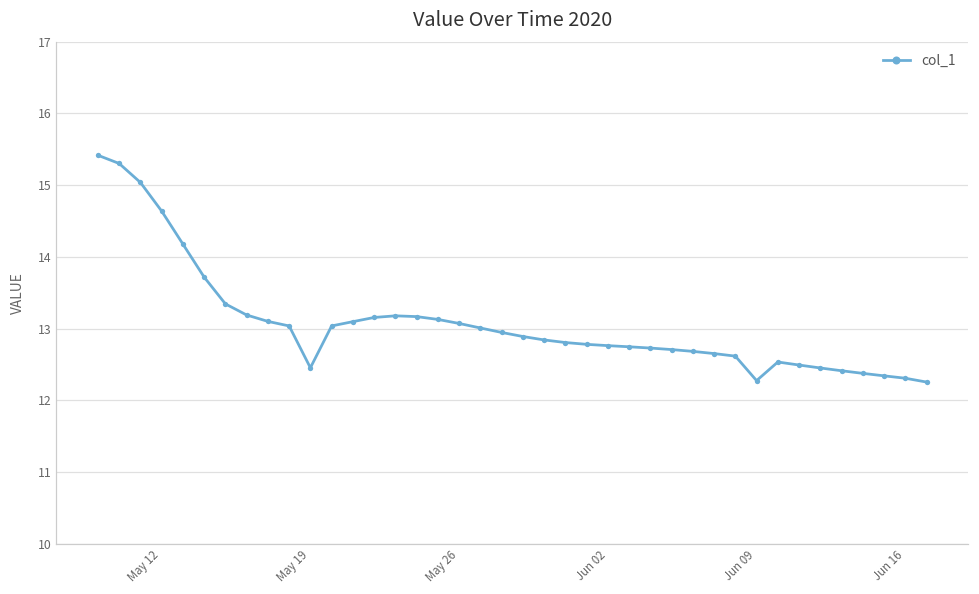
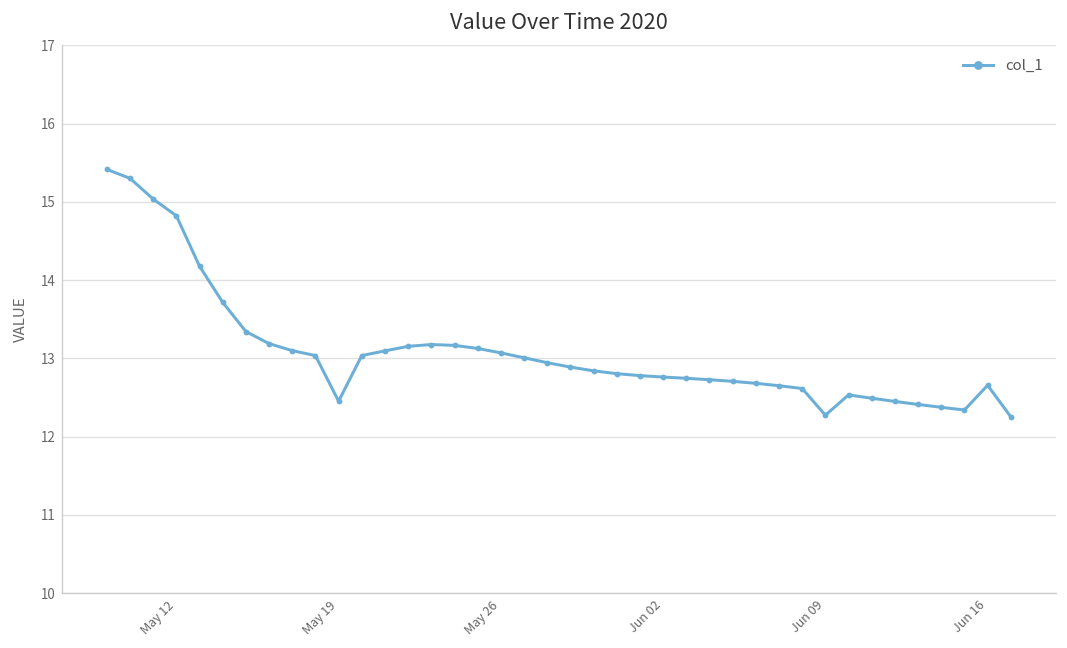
  {
-   "May 12": 14.6,
+   "May 12": 14.8,
    "May 19": 12.5,
    "May 26": 13.1,
    "Jun 02": 12.8,
    "Jun 09": 12.3,
-   "Jun 16": 12.3
+   "Jun 16": 12.7
  }
